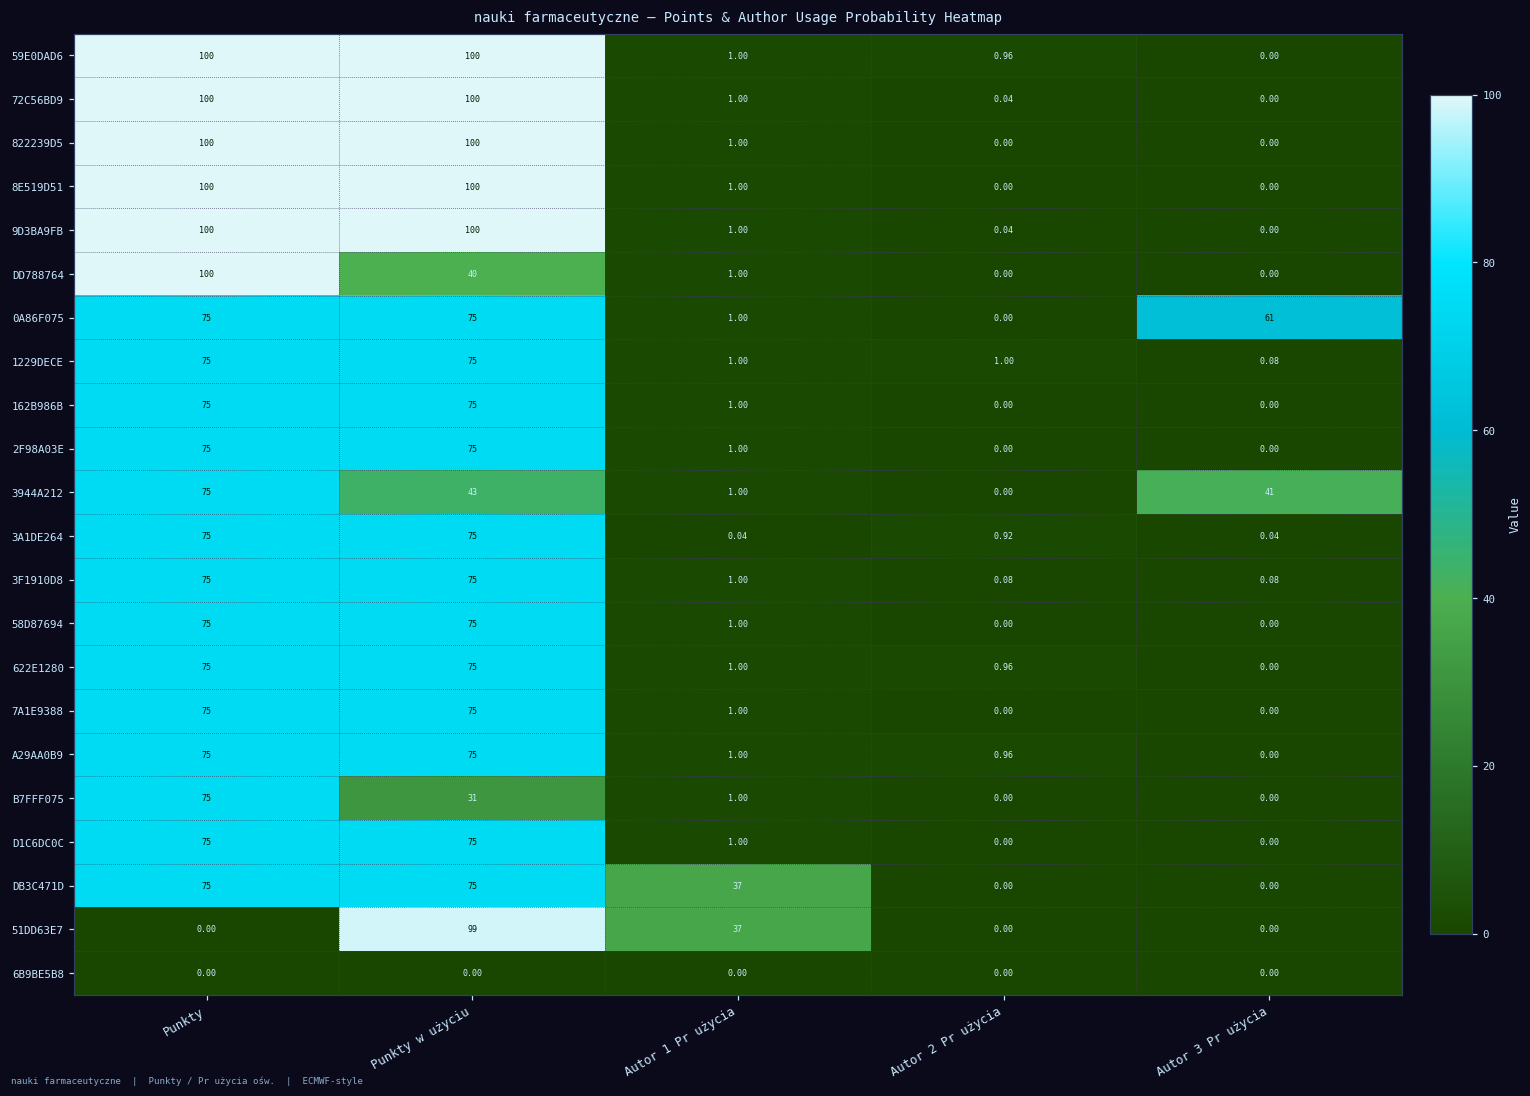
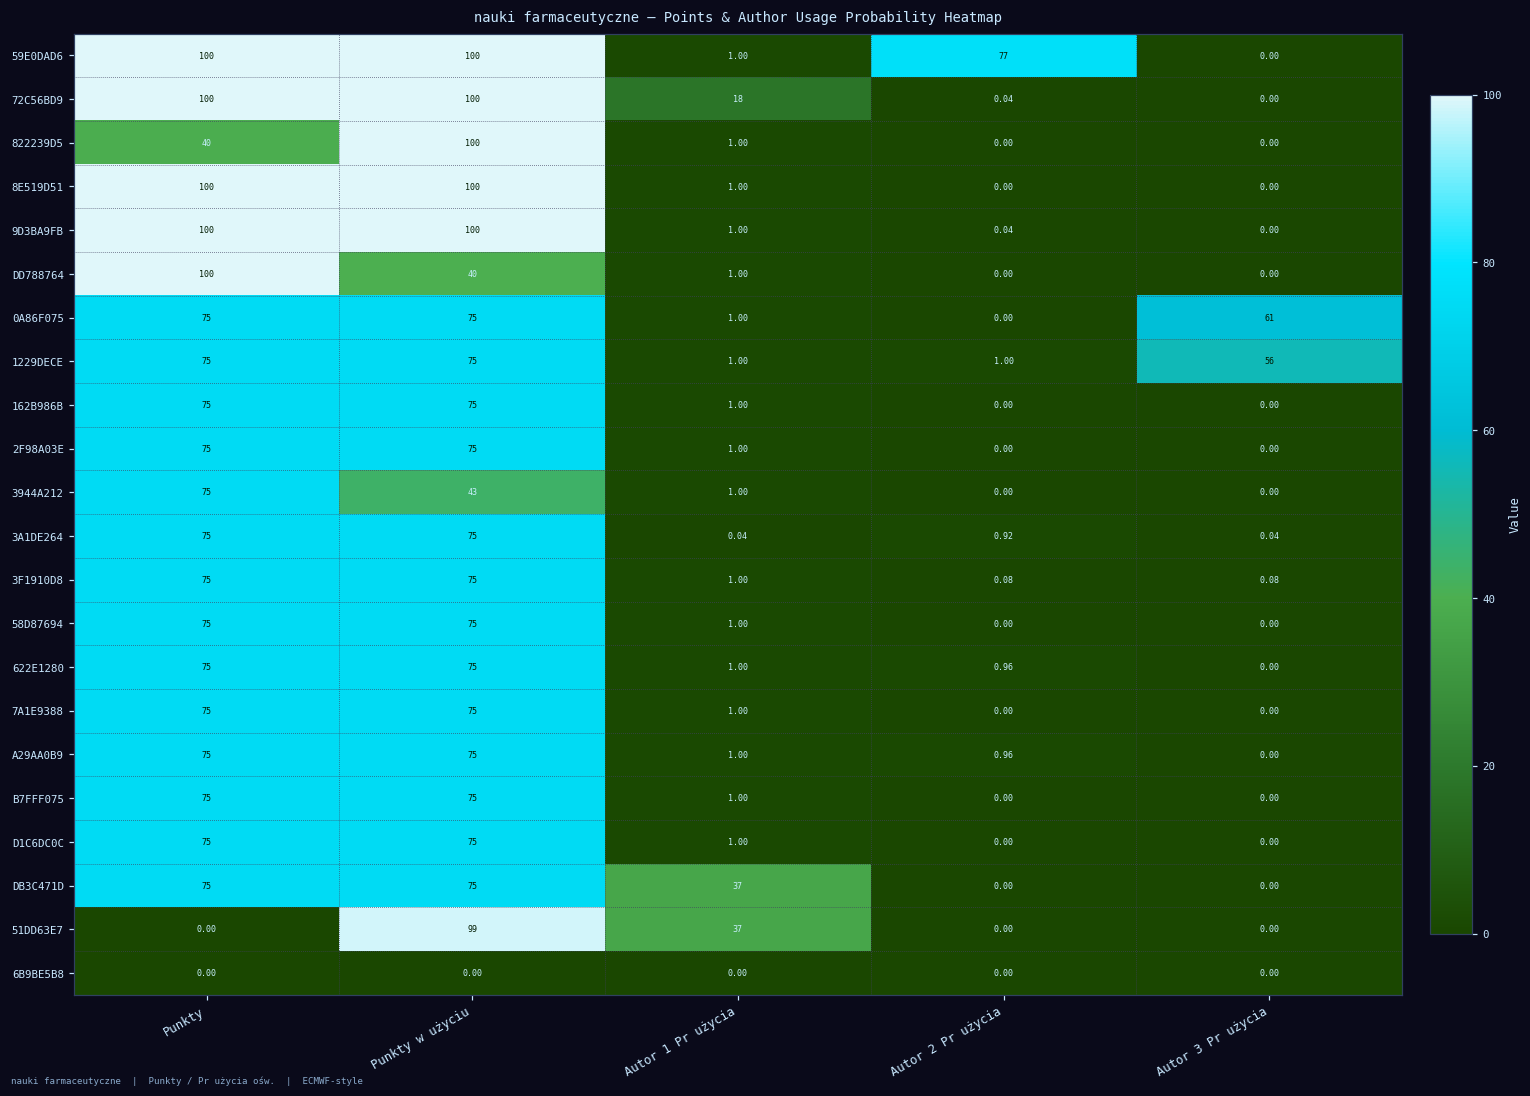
  {
    "59E0DAD6": {
      "Punkty": 100,
      "Punkty w użyciu": 100,
      "Autor 1 Pr użycia": 1.00,
-     "Autor 2 Pr użycia": 0.96,
+     "Autor 2 Pr użycia": 77,
      "Autor 3 Pr użycia": 0.00
    },
    "72C56BD9": {
      "Punkty": 100,
      "Punkty w użyciu": 100,
-     "Autor 1 Pr użycia": 1.00,
+     "Autor 1 Pr użycia": 18,
      "Autor 2 Pr użycia": 0.04,
      "Autor 3 Pr użycia": 0.00
    },
    "822239D5": {
-     "Punkty": 100,
+     "Punkty": 40,
      "Punkty w użyciu": 100,
      "Autor 1 Pr użycia": 1.00,
      "Autor 2 Pr użycia": 0.00,
      "Autor 3 Pr użycia": 0.00
    },
    "8E519D51": {
      "Punkty": 100,
      "Punkty w użyciu": 100,
      "Autor 1 Pr użycia": 1.00,
      "Autor 2 Pr użycia": 0.00,
      "Autor 3 Pr użycia": 0.00
    },
    "9D3BA9FB": {
      "Punkty": 100,
      "Punkty w użyciu": 100,
      "Autor 1 Pr użycia": 1.00,
      "Autor 2 Pr użycia": 0.04,
      "Autor 3 Pr użycia": 0.00
    },
    "DD788764": {
      "Punkty": 100,
      "Punkty w użyciu": 40,
      "Autor 1 Pr użycia": 1.00,
      "Autor 2 Pr użycia": 0.00,
      "Autor 3 Pr użycia": 0.00
    },
    "0A86F075": {
      "Punkty": 75,
      "Punkty w użyciu": 75,
      "Autor 1 Pr użycia": 1.00,
      "Autor 2 Pr użycia": 0.00,
      "Autor 3 Pr użycia": 61
    },
    "1229DECE": {
      "Punkty": 75,
      "Punkty w użyciu": 75,
      "Autor 1 Pr użycia": 1.00,
      "Autor 2 Pr użycia": 1.00,
-     "Autor 3 Pr użycia": 0.08
+     "Autor 3 Pr użycia": 56
    },
    "162B986B": {
      "Punkty": 75,
      "Punkty w użyciu": 75,
      "Autor 1 Pr użycia": 1.00,
      "Autor 2 Pr użycia": 0.00,
      "Autor 3 Pr użycia": 0.00
    },
    "2F98A03E": {
      "Punkty": 75,
      "Punkty w użyciu": 75,
      "Autor 1 Pr użycia": 1.00,
      "Autor 2 Pr użycia": 0.00,
      "Autor 3 Pr użycia": 0.00
    },
    "3944A212": {
      "Punkty": 75,
      "Punkty w użyciu": 43,
      "Autor 1 Pr użycia": 1.00,
      "Autor 2 Pr użycia": 0.00,
-     "Autor 3 Pr użycia": 41
+     "Autor 3 Pr użycia": 0.00
    },
    "3A1DE264": {
      "Punkty": 75,
      "Punkty w użyciu": 75,
      "Autor 1 Pr użycia": 0.04,
      "Autor 2 Pr użycia": 0.92,
      "Autor 3 Pr użycia": 0.04
    },
    "3F1910D8": {
      "Punkty": 75,
      "Punkty w użyciu": 75,
      "Autor 1 Pr użycia": 1.00,
      "Autor 2 Pr użycia": 0.08,
      "Autor 3 Pr użycia": 0.08
    },
    "58D87694": {
      "Punkty": 75,
      "Punkty w użyciu": 75,
      "Autor 1 Pr użycia": 1.00,
      "Autor 2 Pr użycia": 0.00,
      "Autor 3 Pr użycia": 0.00
    },
    "622E1280": {
      "Punkty": 75,
      "Punkty w użyciu": 75,
      "Autor 1 Pr użycia": 1.00,
      "Autor 2 Pr użycia": 0.96,
      "Autor 3 Pr użycia": 0.00
    },
    "7A1E9388": {
      "Punkty": 75,
      "Punkty w użyciu": 75,
      "Autor 1 Pr użycia": 1.00,
      "Autor 2 Pr użycia": 0.00,
      "Autor 3 Pr użycia": 0.00
    },
    "A29AA0B9": {
      "Punkty": 75,
      "Punkty w użyciu": 75,
      "Autor 1 Pr użycia": 1.00,
      "Autor 2 Pr użycia": 0.96,
      "Autor 3 Pr użycia": 0.00
    },
    "B7FFF075": {
      "Punkty": 75,
-     "Punkty w użyciu": 31,
+     "Punkty w użyciu": 75,
      "Autor 1 Pr użycia": 1.00,
      "Autor 2 Pr użycia": 0.00,
      "Autor 3 Pr użycia": 0.00
    },
    "D1C6DC0C": {
      "Punkty": 75,
      "Punkty w użyciu": 75,
      "Autor 1 Pr użycia": 1.00,
      "Autor 2 Pr użycia": 0.00,
      "Autor 3 Pr użycia": 0.00
    },
    "DB3C471D": {
      "Punkty": 75,
      "Punkty w użyciu": 75,
      "Autor 1 Pr użycia": 37,
      "Autor 2 Pr użycia": 0.00,
      "Autor 3 Pr użycia": 0.00
    },
    "51DD63E7": {
      "Punkty": 0.00,
      "Punkty w użyciu": 99,
      "Autor 1 Pr użycia": 37,
      "Autor 2 Pr użycia": 0.00,
      "Autor 3 Pr użycia": 0.00
    },
    "6B9BE5B8": {
      "Punkty": 0.00,
      "Punkty w użyciu": 0.00,
      "Autor 1 Pr użycia": 0.00,
      "Autor 2 Pr użycia": 0.00,
      "Autor 3 Pr użycia": 0.00
    }
  }
